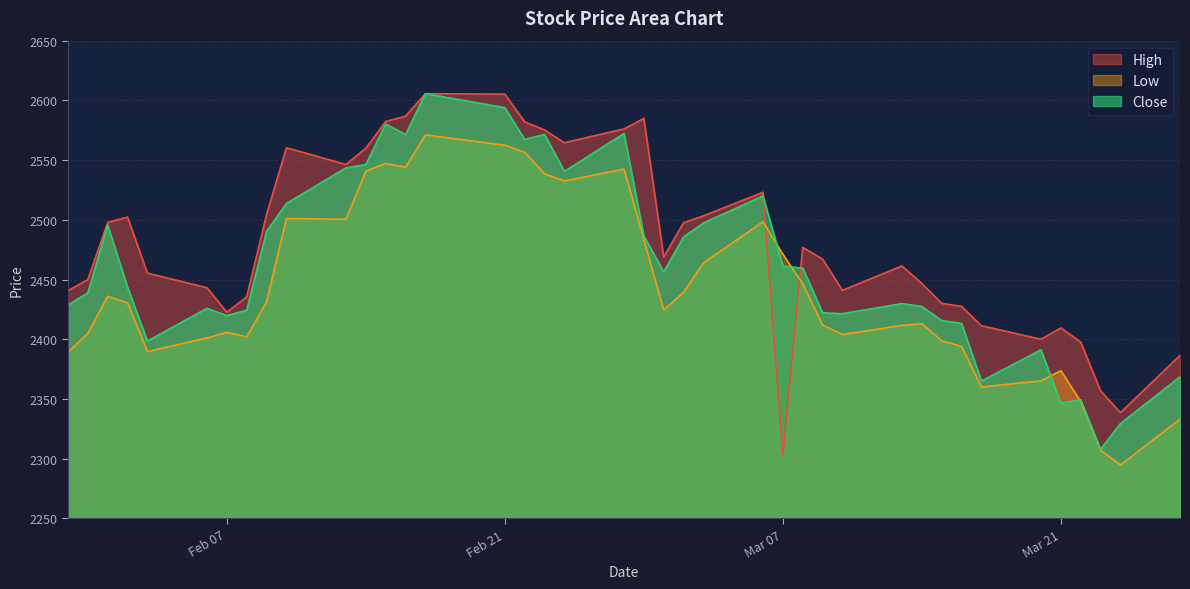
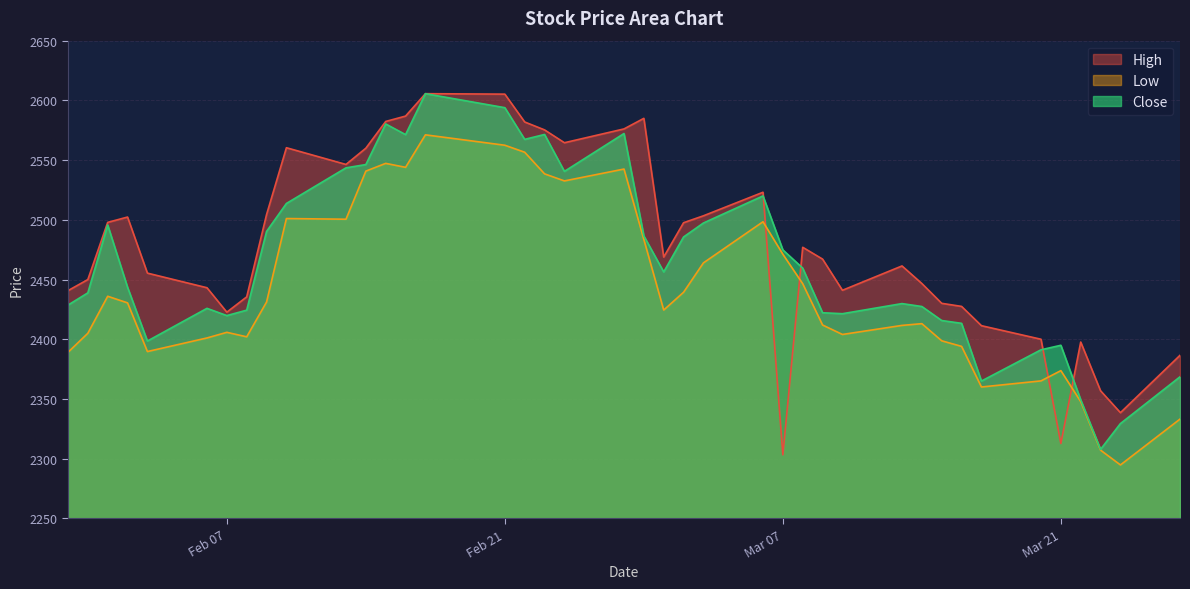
  {
    "High": {
      "Feb 07": 2423,
      "Feb 21": 2605,
      "Mar 07": 2303,
-     "Mar 21": 2409
+     "Mar 21": 2313
    },
    "Low": {
      "Feb 07": 2406,
      "Feb 21": 2562,
      "Mar 07": 2471,
      "Mar 21": 2374
    },
    "Close": {
      "Feb 07": 2420,
      "Feb 21": 2594,
-     "Mar 07": 2461,
-     "Mar 21": 2347
+     "Mar 07": 2475,
+     "Mar 21": 2395
    }
  }
